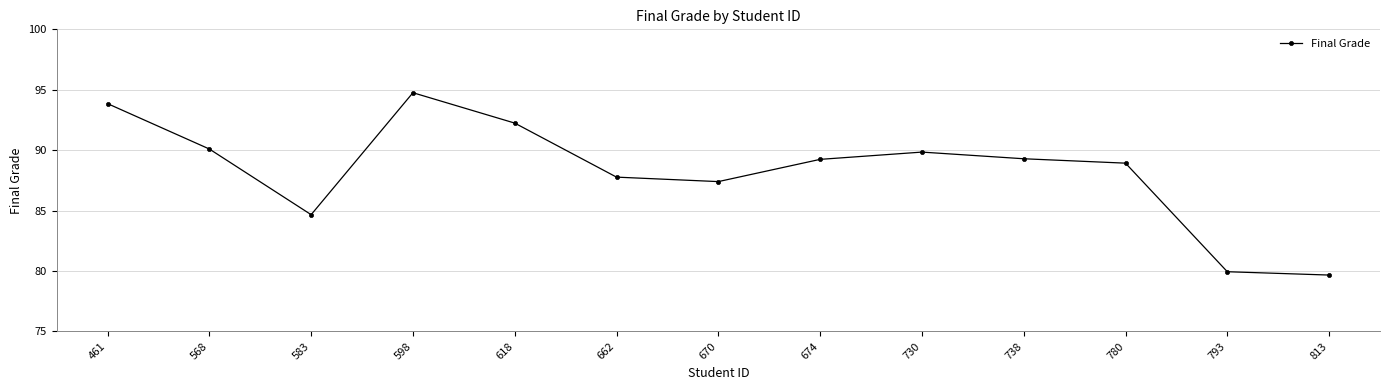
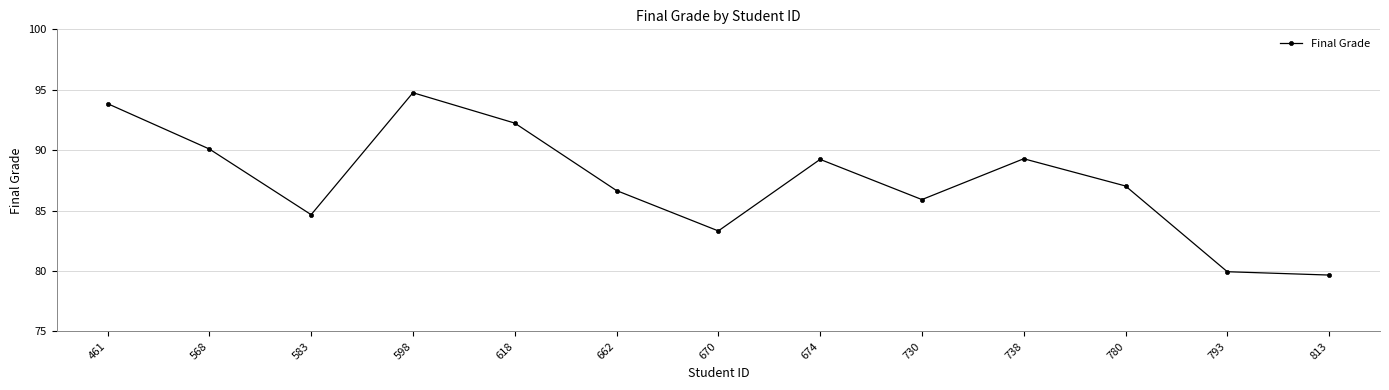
  {
    "461": 93.9,
    "568": 90.1,
    "583": 84.7,
    "598": 94.8,
    "618": 92.2,
-   "662": 87.8,
-   "670": 87.4,
+   "662": 86.7,
+   "670": 83.3,
    "674": 89.2,
-   "730": 89.8,
+   "730": 85.9,
    "738": 89.3,
-   "780": 88.9,
+   "780": 87.0,
    "793": 79.9,
    "813": 79.7
  }
